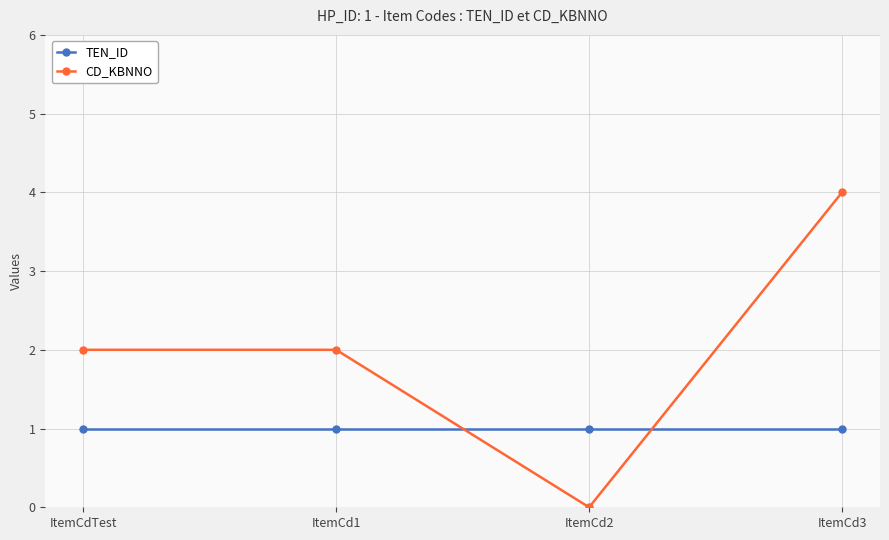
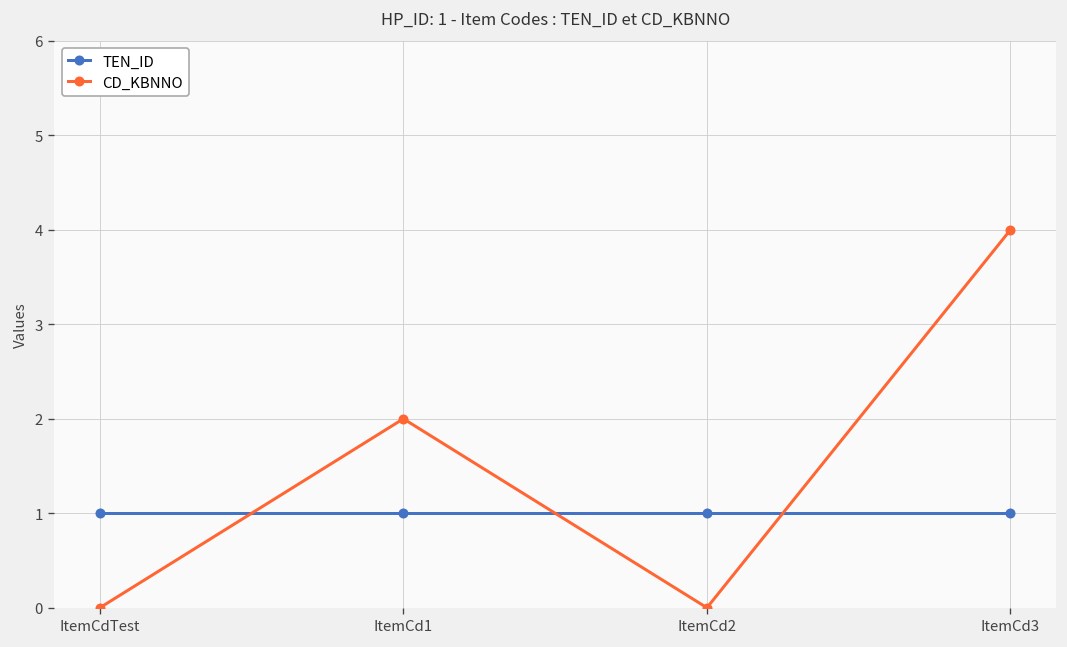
  {
    "TEN_ID": {
      "ItemCdTest": 1,
      "ItemCd1": 1,
      "ItemCd2": 1,
      "ItemCd3": 1
    },
    "CD_KBNNO": {
-     "ItemCdTest": 2,
+     "ItemCdTest": 0,
      "ItemCd1": 2,
      "ItemCd2": 0,
      "ItemCd3": 4
    }
  }
